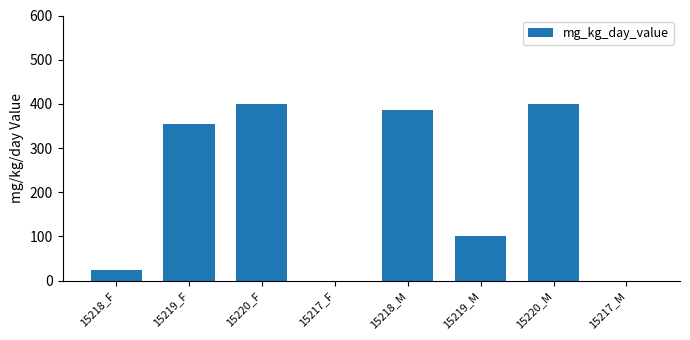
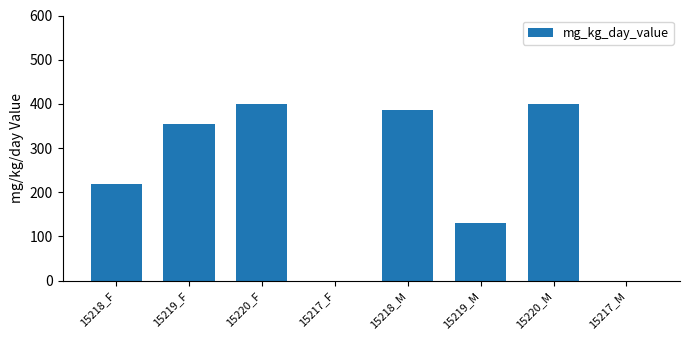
  {
-   "15218_F": 30,
+   "15218_F": 220,
    "15219_F": 350,
    "15220_F": 400,
    "15217_F": 0,
    "15218_M": 390,
-   "15219_M": 100,
+   "15219_M": 130,
    "15220_M": 400,
    "15217_M": 0
  }
